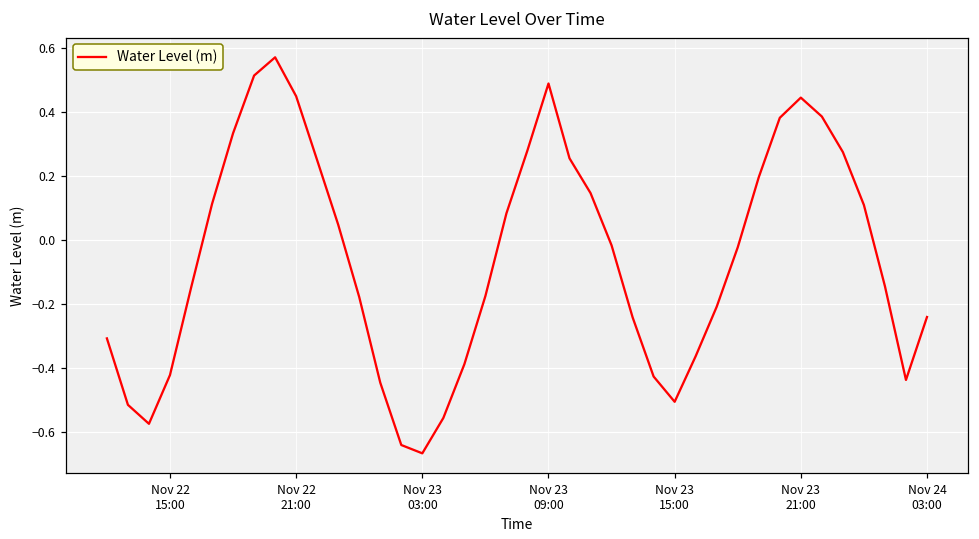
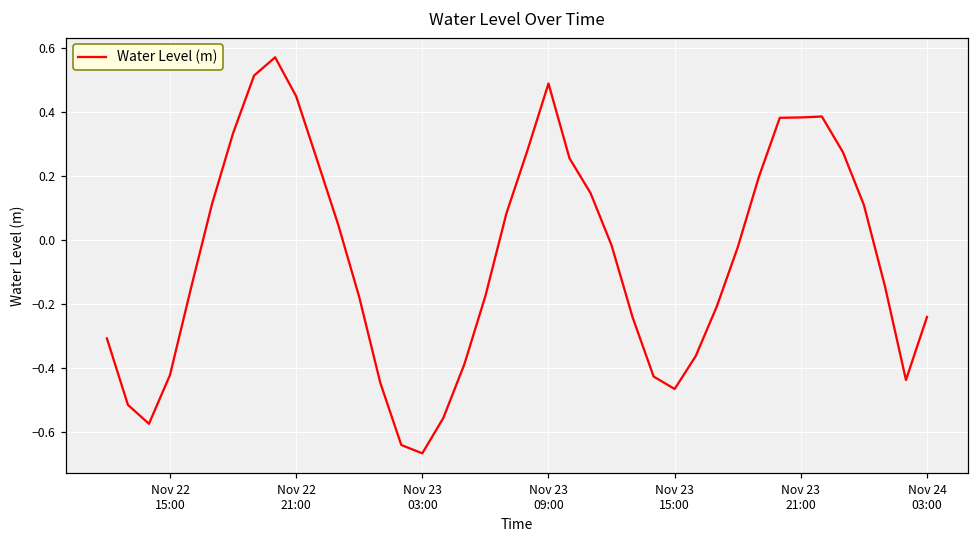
  {
    "Nov 22 15:00": -0.42,
    "Nov 22 21:00": 0.45,
    "Nov 23 03:00": -0.67,
    "Nov 23 09:00": 0.49,
-   "Nov 23 15:00": -0.51,
-   "Nov 23 21:00": 0.44,
+   "Nov 23 15:00": -0.47,
+   "Nov 23 21:00": 0.38,
    "Nov 24 03:00": -0.24
  }
